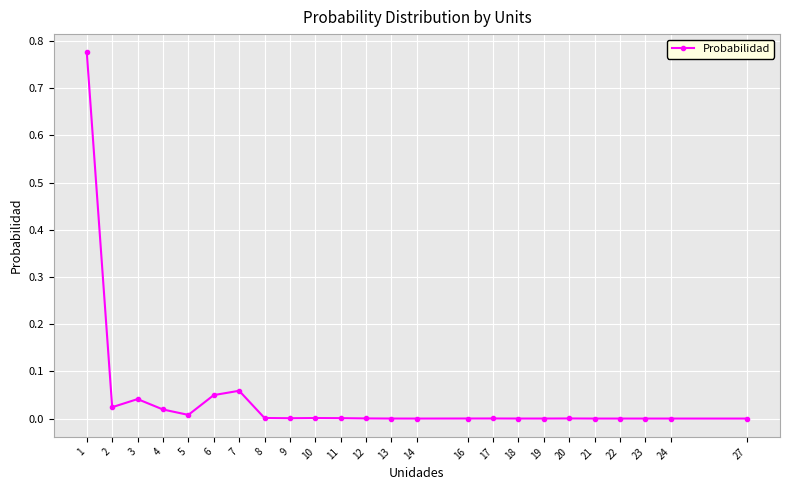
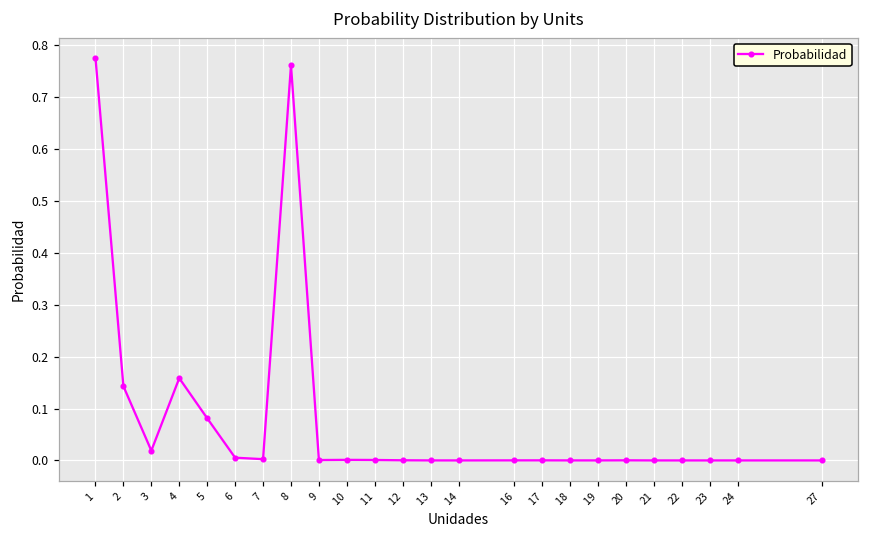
  {
    "1": 0.78,
-   "2": 0.02,
-   "3": 0.04,
-   "4": 0.02,
-   "5": 0.01,
-   "6": 0.05,
-   "7": 0.06,
-   "8": 0.00,
+   "2": 0.14,
+   "3": 0.02,
+   "4": 0.16,
+   "5": 0.08,
+   "6": 0.01,
+   "7": 0.00,
+   "8": 0.76,
    "9": 0.00,
    "10": 0.00,
    "11": 0.00,
    "12": 0.00,
    "13": 0.00,
    "14": 0.00,
    "16": 0.00,
    "17": 0.00,
    "18": 0.00,
    "19": 0.00,
    "20": 0.00,
    "21": 0.00,
    "22": 0.00,
    "23": 0.00,
    "24": 0.00,
    "27": 0.00
  }
